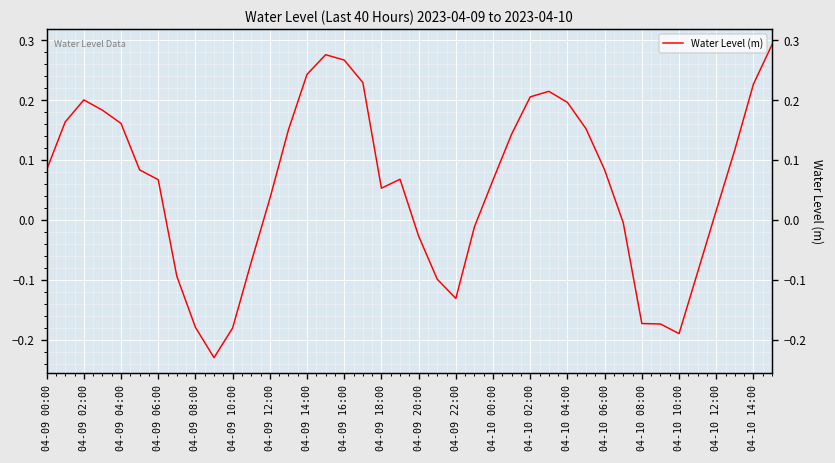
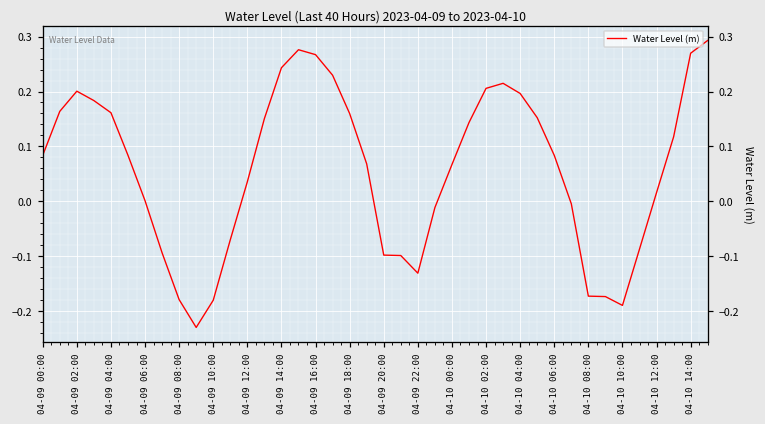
  {
    "04-09 00:00": 0.08,
    "04-09 02:00": 0.20,
    "04-09 04:00": 0.16,
-   "04-09 06:00": 0.07,
+   "04-09 06:00": 0.00,
    "04-09 08:00": -0.18,
    "04-09 10:00": -0.18,
    "04-09 12:00": 0.04,
    "04-09 14:00": 0.24,
    "04-09 16:00": 0.27,
-   "04-09 18:00": 0.05,
-   "04-09 20:00": -0.03,
+   "04-09 18:00": 0.16,
+   "04-09 20:00": -0.10,
    "04-09 22:00": -0.13,
    "04-10 00:00": 0.07,
    "04-10 02:00": 0.21,
    "04-10 04:00": 0.20,
    "04-10 06:00": 0.08,
    "04-10 08:00": -0.17,
    "04-10 10:00": -0.19,
    "04-10 12:00": 0.02,
-   "04-10 14:00": 0.23
+   "04-10 14:00": 0.27
  }
